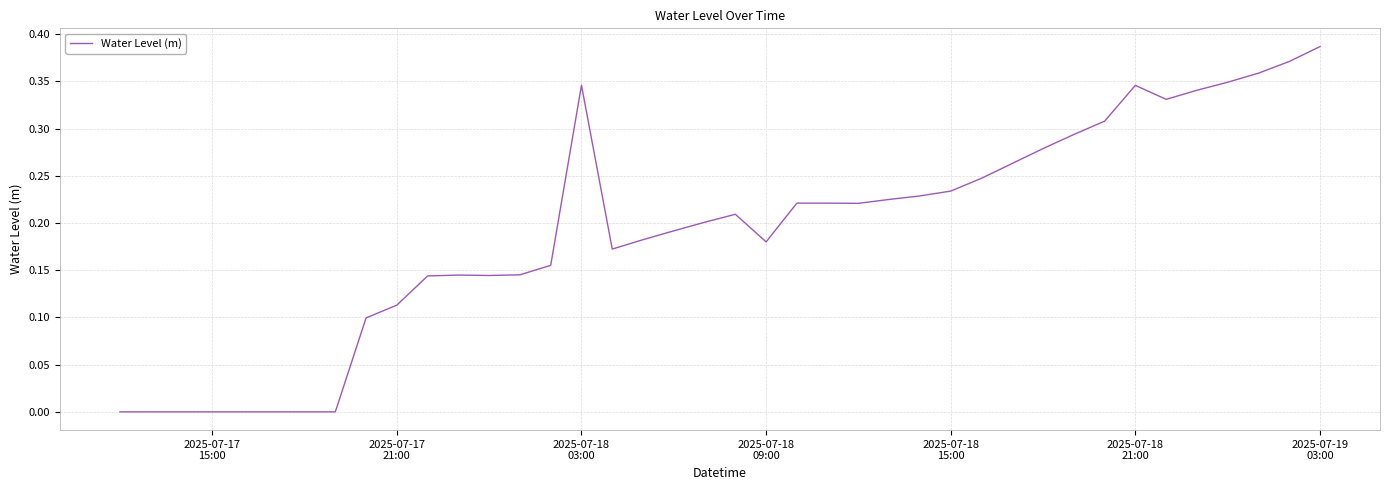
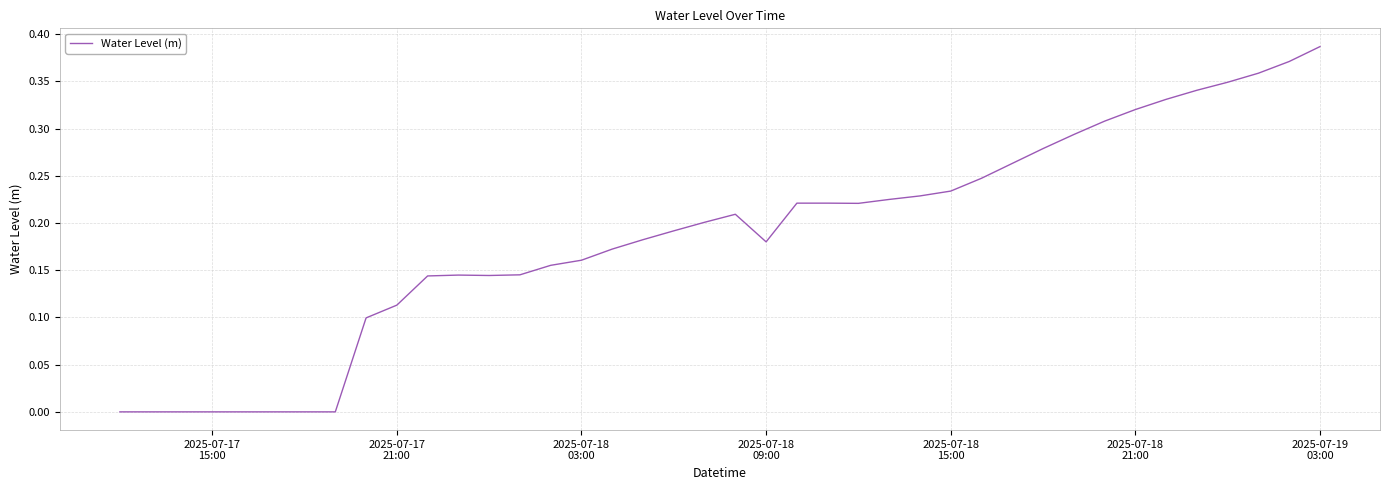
  {
    "2025-07-17 15:00": 0.00,
    "2025-07-17 21:00": 0.11,
-   "2025-07-18 03:00": 0.35,
+   "2025-07-18 03:00": 0.16,
    "2025-07-18 09:00": 0.18,
    "2025-07-18 15:00": 0.23,
-   "2025-07-18 21:00": 0.35,
+   "2025-07-18 21:00": 0.32,
    "2025-07-19 03:00": 0.39
  }
